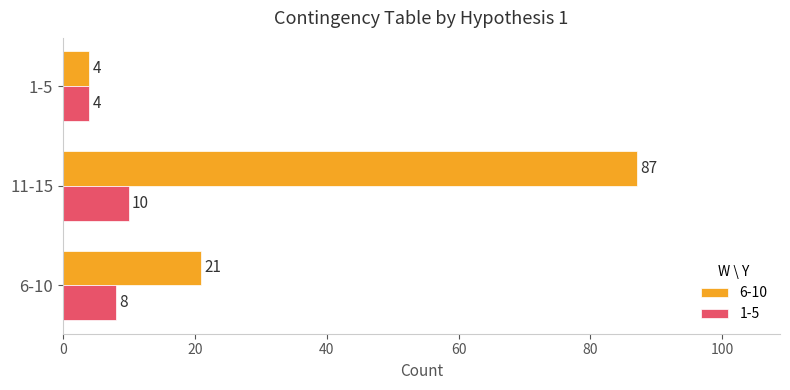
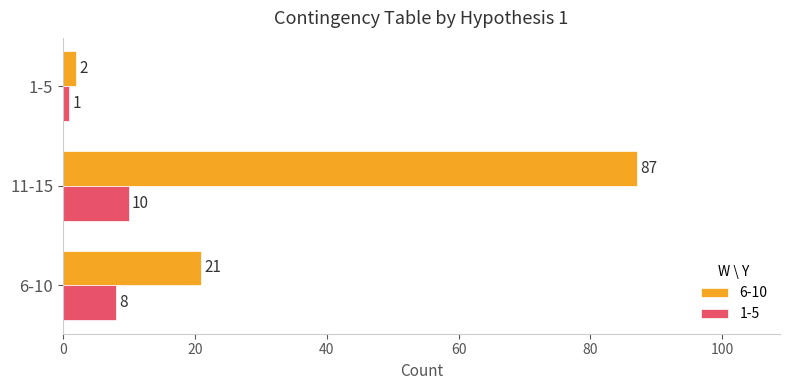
  {
    "6-10": {
-     "1-5": 4,
+     "1-5": 2,
      "11-15": 87,
      "6-10": 21
    },
    "1-5": {
-     "1-5": 4,
+     "1-5": 1,
      "11-15": 10,
      "6-10": 8
    }
  }
